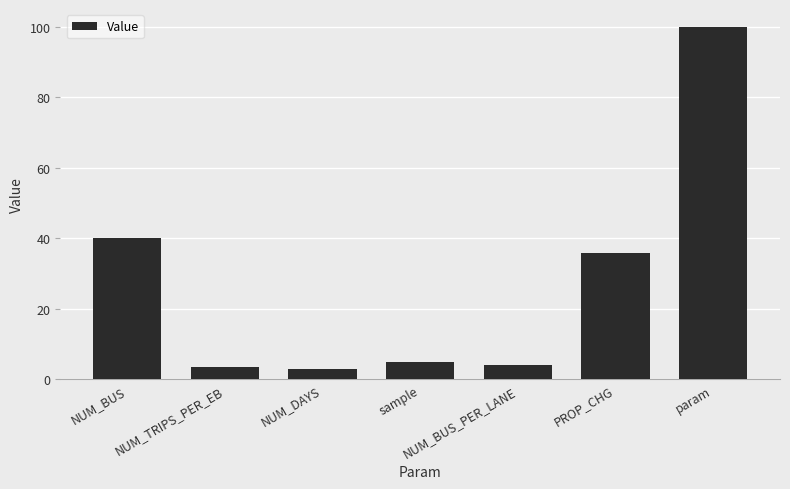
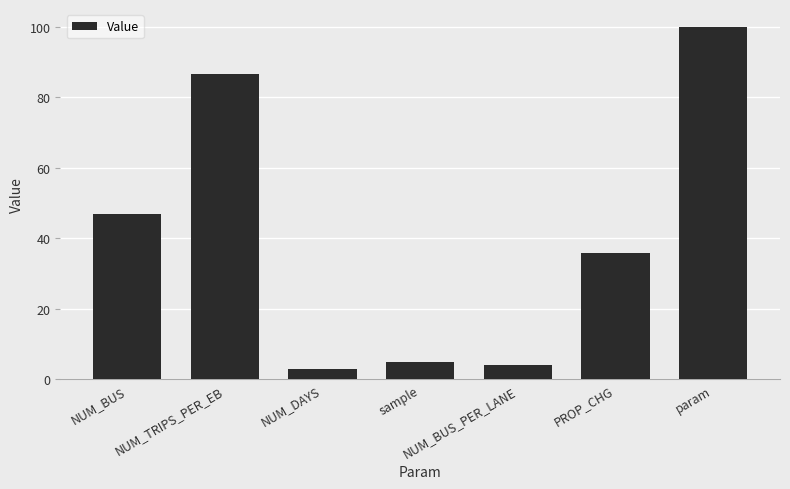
  {
-   "NUM_BUS": 40,
-   "NUM_TRIPS_PER_EB": 4,
+   "NUM_BUS": 47,
+   "NUM_TRIPS_PER_EB": 87,
    "NUM_DAYS": 3,
    "sample": 5,
    "NUM_BUS_PER_LANE": 4,
    "PROP_CHG": 36,
    "param": 100
  }
